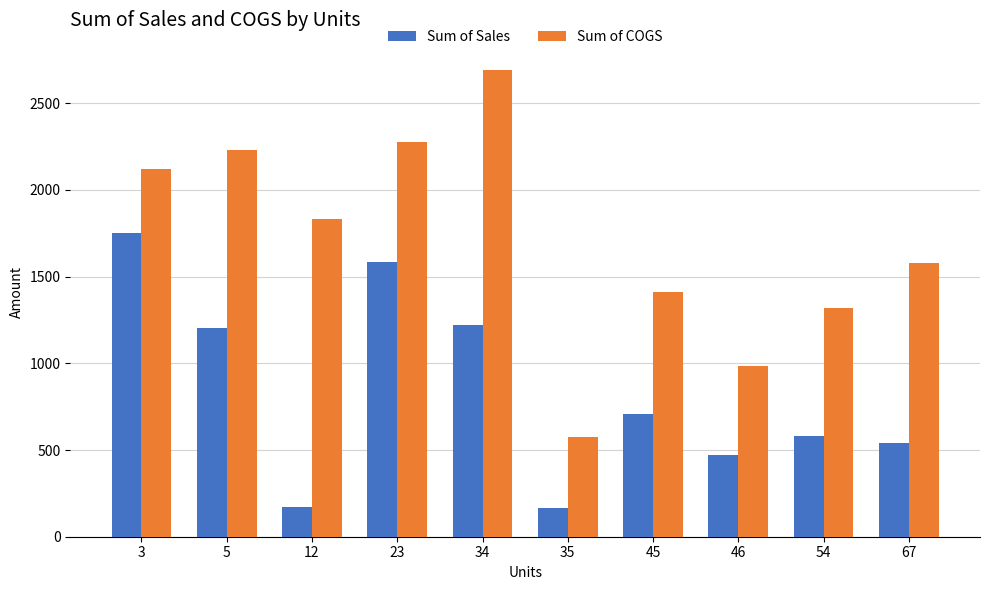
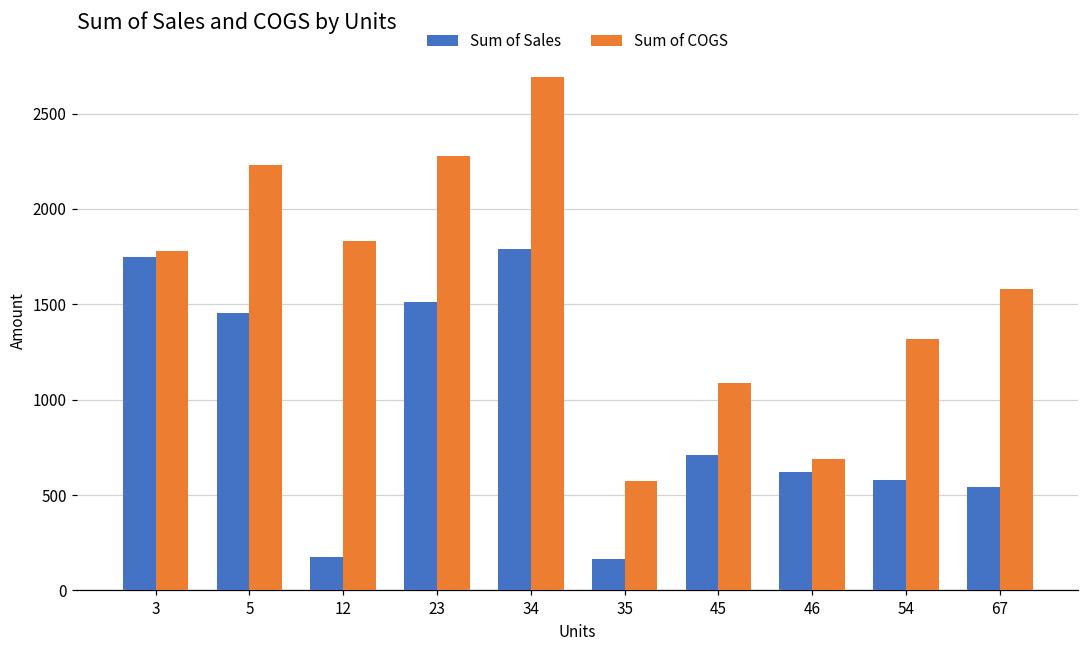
  {
    "Sum of Sales": {
      "3": 1750,
-     "5": 1210,
+     "5": 1450,
      "12": 170,
-     "23": 1580,
-     "34": 1220,
+     "23": 1510,
+     "34": 1790,
      "35": 160,
      "45": 710,
-     "46": 470,
+     "46": 620,
      "54": 580,
      "67": 540
    },
    "Sum of COGS": {
-     "3": 2120,
+     "3": 1780,
      "5": 2230,
      "12": 1830,
      "23": 2280,
      "34": 2690,
      "35": 570,
-     "45": 1410,
-     "46": 980,
+     "45": 1090,
+     "46": 690,
      "54": 1320,
      "67": 1580
    }
  }
